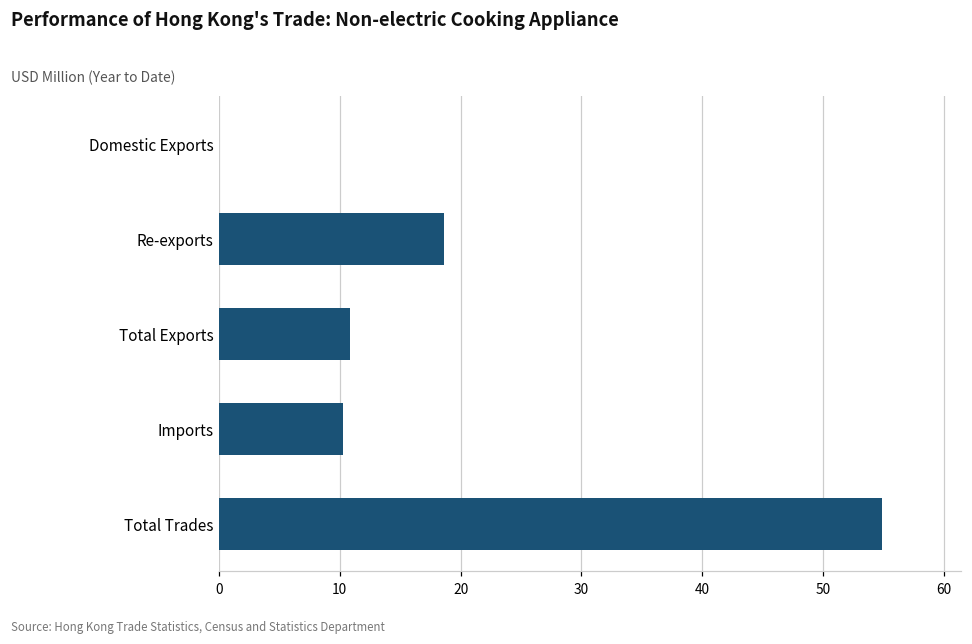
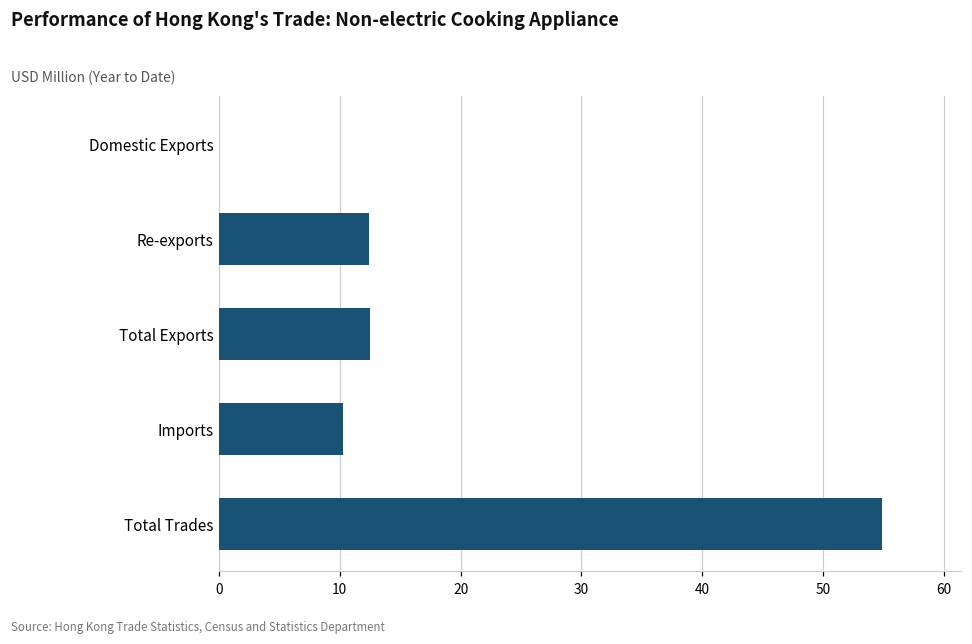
  {
-   "Re-exports": 18.6,
-   "Total Exports": 10.9,
+   "Re-exports": 12.4,
+   "Total Exports": 12.5,
    "Imports": 10.3,
    "Total Trades": 54.9
  }
